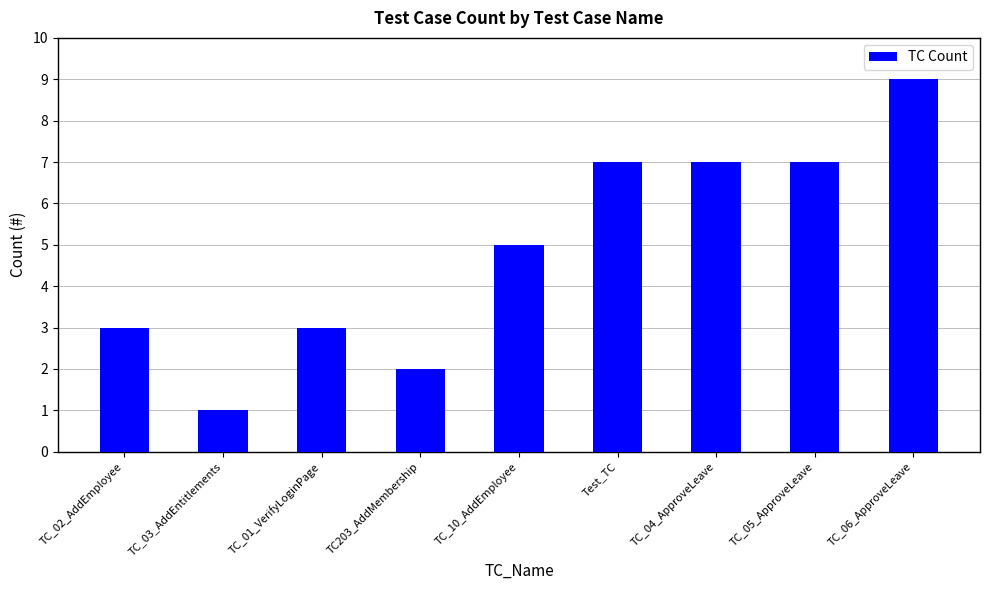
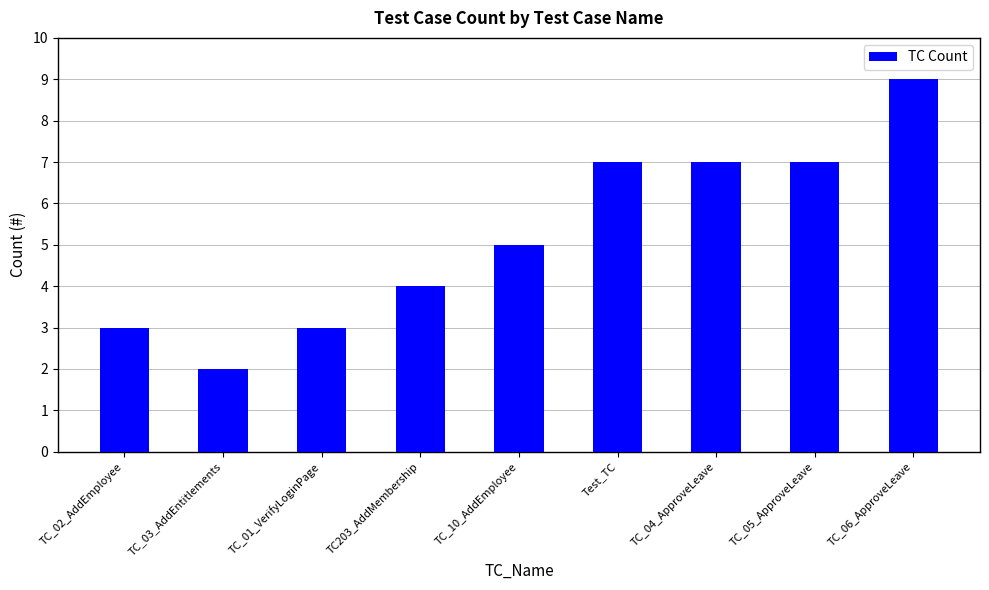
  {
    "TC_02_AddEmployee": 3,
-   "TC_03_AddEntitlements": 1,
+   "TC_03_AddEntitlements": 2,
    "TC_01_VerifyLoginPage": 3,
-   "TC203_AddMembership": 2,
+   "TC203_AddMembership": 4,
    "TC_10_AddEmployee": 5,
    "Test_TC": 7,
    "TC_04_ApproveLeave": 7,
    "TC_05_ApproveLeave": 7,
    "TC_06_ApproveLeave": 9
  }
